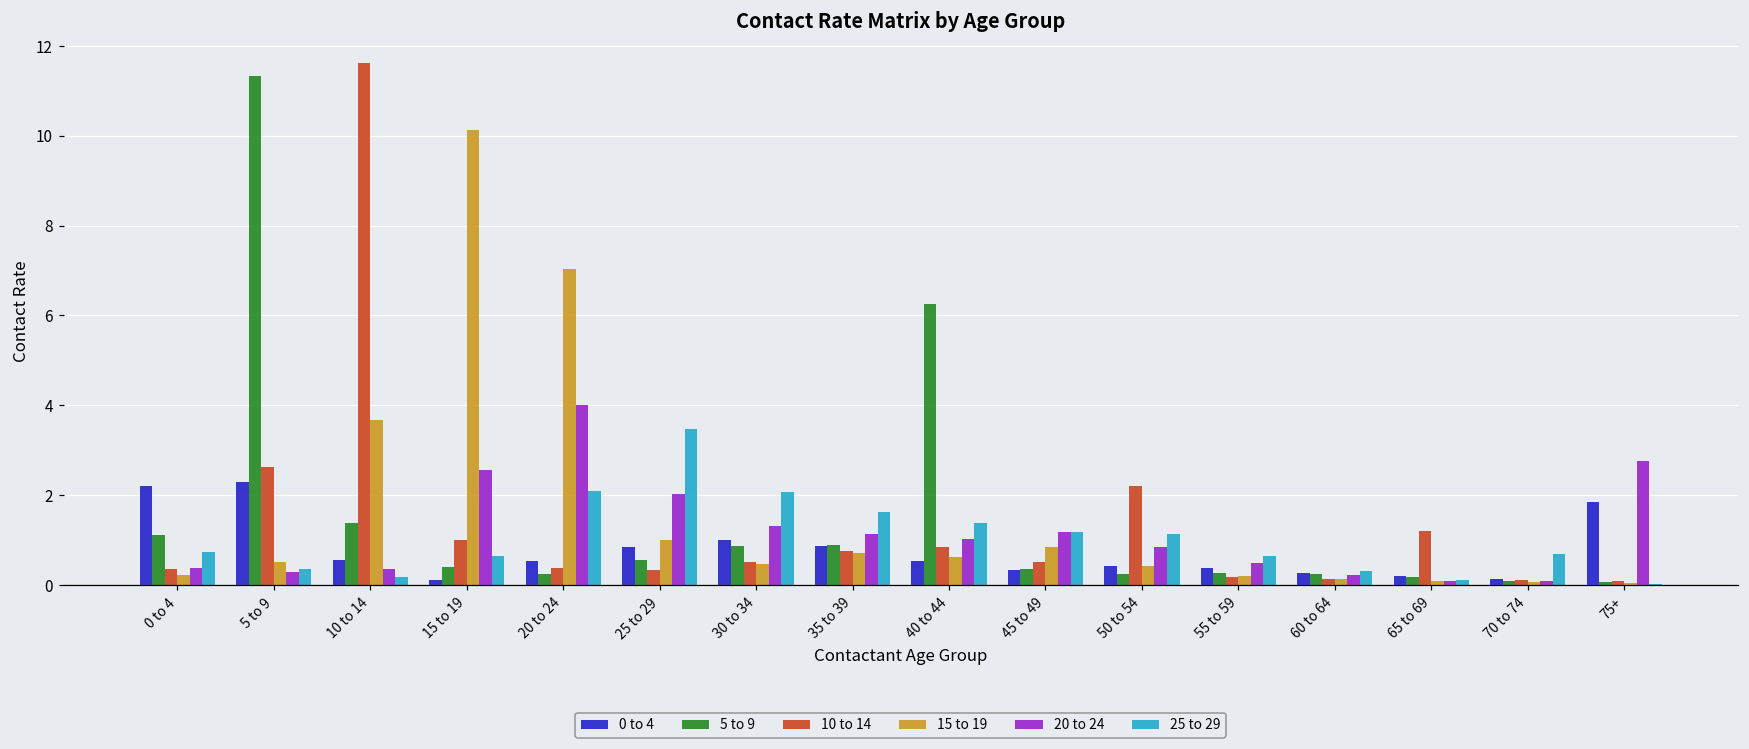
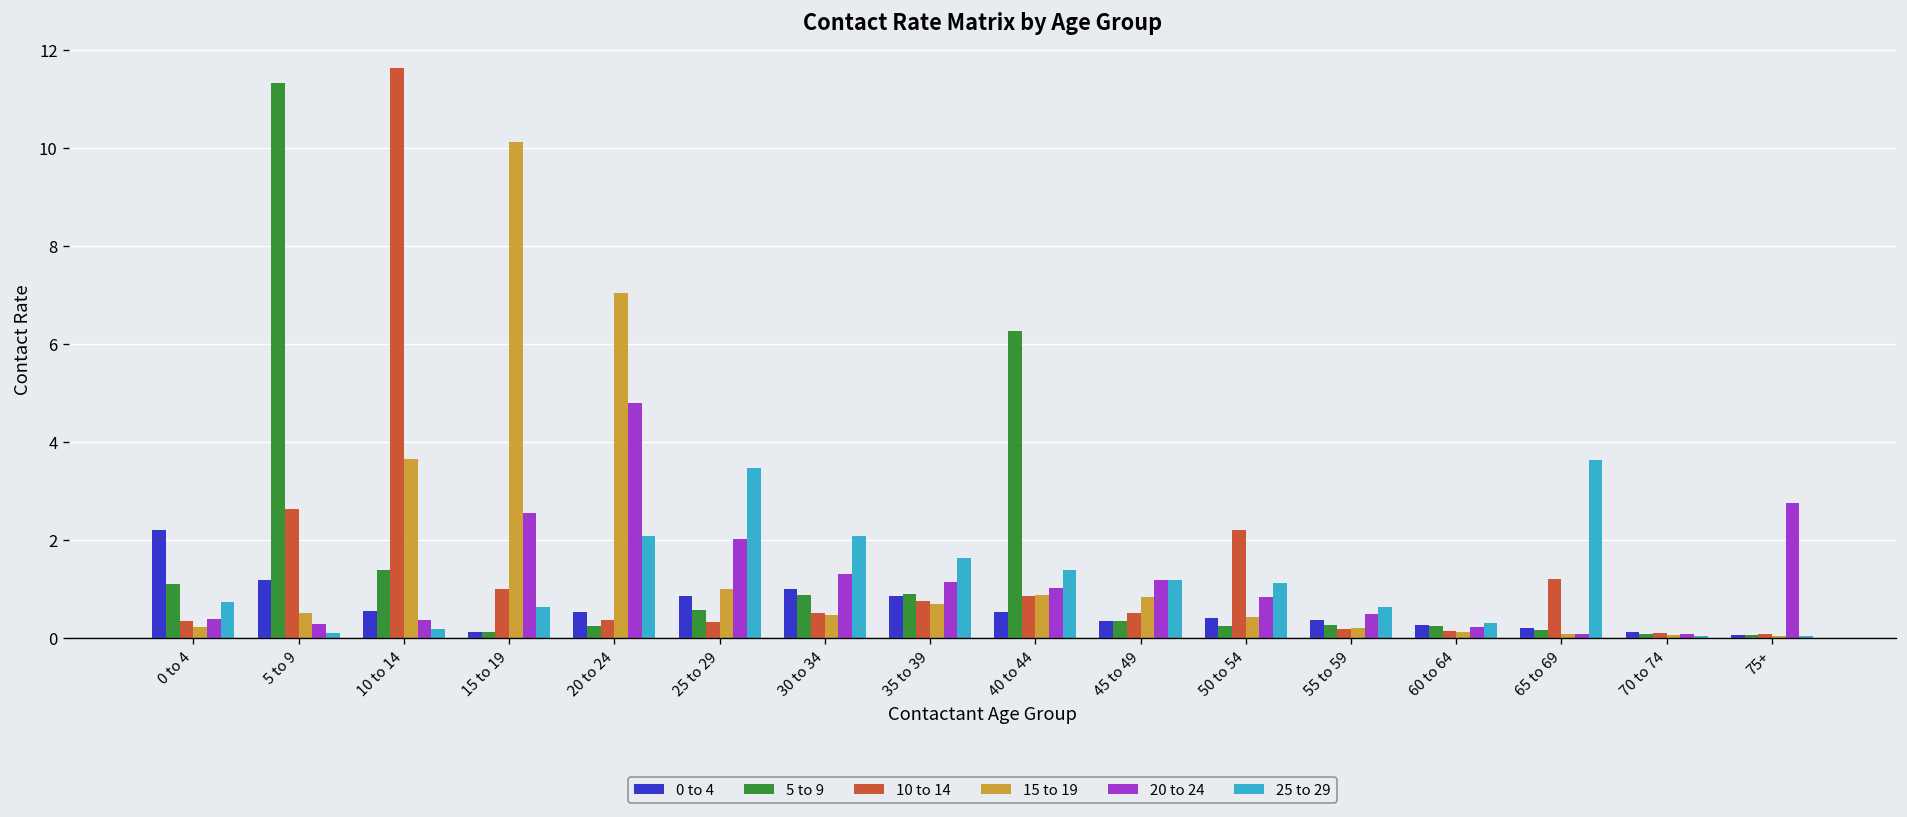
  {
    "0 to 4": {
      "0 to 4": 2.2,
-     "5 to 9": 2.3,
+     "5 to 9": 1.2,
      "10 to 14": 0.6,
      "15 to 19": 0.1,
      "20 to 24": 0.5,
      "25 to 29": 0.9,
      "30 to 34": 1.0,
      "35 to 39": 0.9,
      "40 to 44": 0.5,
      "45 to 49": 0.3,
      "50 to 54": 0.4,
      "55 to 59": 0.4,
      "60 to 64": 0.3,
      "65 to 69": 0.2,
      "70 to 74": 0.1,
-     "75+": 1.8
+     "75+": 0.1
    },
    "5 to 9": {
      "0 to 4": 1.1,
      "5 to 9": 11.3,
      "10 to 14": 1.4,
-     "15 to 19": 0.4,
+     "15 to 19": 0.1,
      "20 to 24": 0.2,
      "25 to 29": 0.6,
      "30 to 34": 0.9,
      "35 to 39": 0.9,
      "40 to 44": 6.3,
      "45 to 49": 0.4,
      "50 to 54": 0.3,
      "55 to 59": 0.3,
      "60 to 64": 0.3,
      "65 to 69": 0.2,
      "70 to 74": 0.1,
      "75+": 0.1
    },
    "10 to 14": {
      "0 to 4": 0.4,
      "5 to 9": 2.6,
      "10 to 14": 11.6,
      "15 to 19": 1.0,
      "20 to 24": 0.4,
      "25 to 29": 0.3,
      "30 to 34": 0.5,
      "35 to 39": 0.8,
      "40 to 44": 0.9,
      "45 to 49": 0.5,
      "50 to 54": 2.2,
      "55 to 59": 0.2,
      "60 to 64": 0.1,
      "65 to 69": 1.2,
      "70 to 74": 0.1,
      "75+": 0.1
    },
    "15 to 19": {
      "0 to 4": 0.2,
      "5 to 9": 0.5,
      "10 to 14": 3.7,
      "15 to 19": 10.1,
      "20 to 24": 7.0,
      "25 to 29": 1.0,
      "30 to 34": 0.5,
      "35 to 39": 0.7,
-     "40 to 44": 0.6,
+     "40 to 44": 0.9,
      "45 to 49": 0.8,
      "50 to 54": 0.4,
      "55 to 59": 0.2,
      "60 to 64": 0.1,
      "65 to 69": 0.1
    },
    "20 to 24": {
      "0 to 4": 0.4,
      "5 to 9": 0.3,
      "10 to 14": 0.4,
      "15 to 19": 2.6,
-     "20 to 24": 4.0,
+     "20 to 24": 4.8,
      "25 to 29": 2.0,
      "30 to 34": 1.3,
      "35 to 39": 1.1,
      "40 to 44": 1.0,
      "45 to 49": 1.2,
      "50 to 54": 0.8,
      "55 to 59": 0.5,
      "60 to 64": 0.2,
      "65 to 69": 0.1,
      "70 to 74": 0.1,
      "75+": 2.8
    },
    "25 to 29": {
      "0 to 4": 0.7,
-     "5 to 9": 0.4,
+     "5 to 9": 0.1,
      "10 to 14": 0.2,
      "15 to 19": 0.6,
      "20 to 24": 2.1,
      "25 to 29": 3.5,
      "30 to 34": 2.1,
      "35 to 39": 1.6,
      "40 to 44": 1.4,
      "45 to 49": 1.2,
      "50 to 54": 1.1,
      "55 to 59": 0.6,
      "60 to 64": 0.3,
-     "65 to 69": 0.1,
-     "70 to 74": 0.7
+     "65 to 69": 3.6,
+     "70 to 74": 0.1
    }
  }
